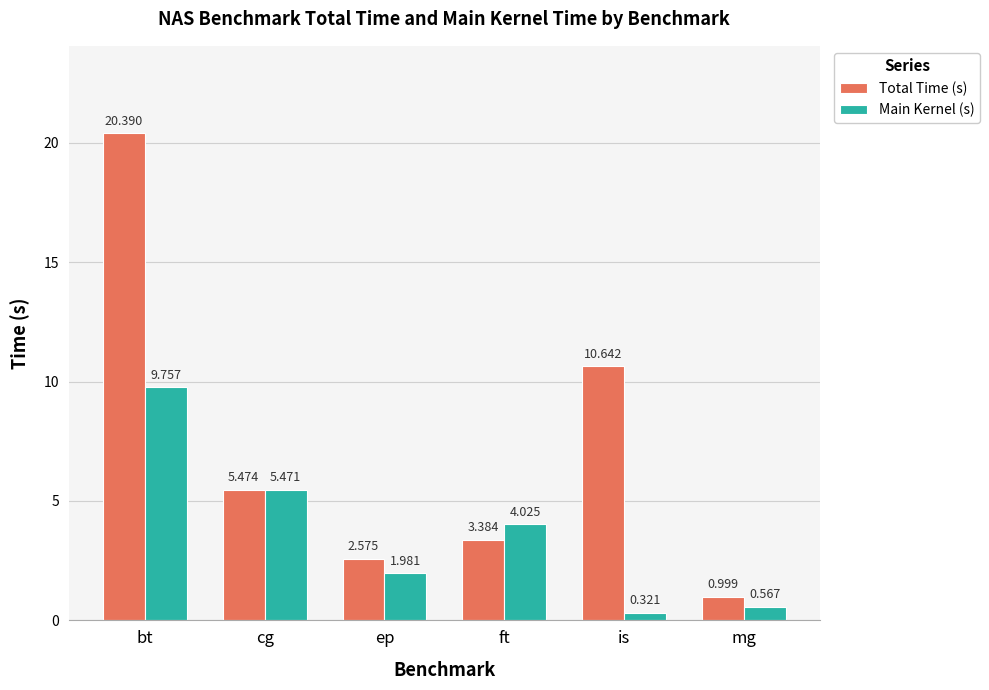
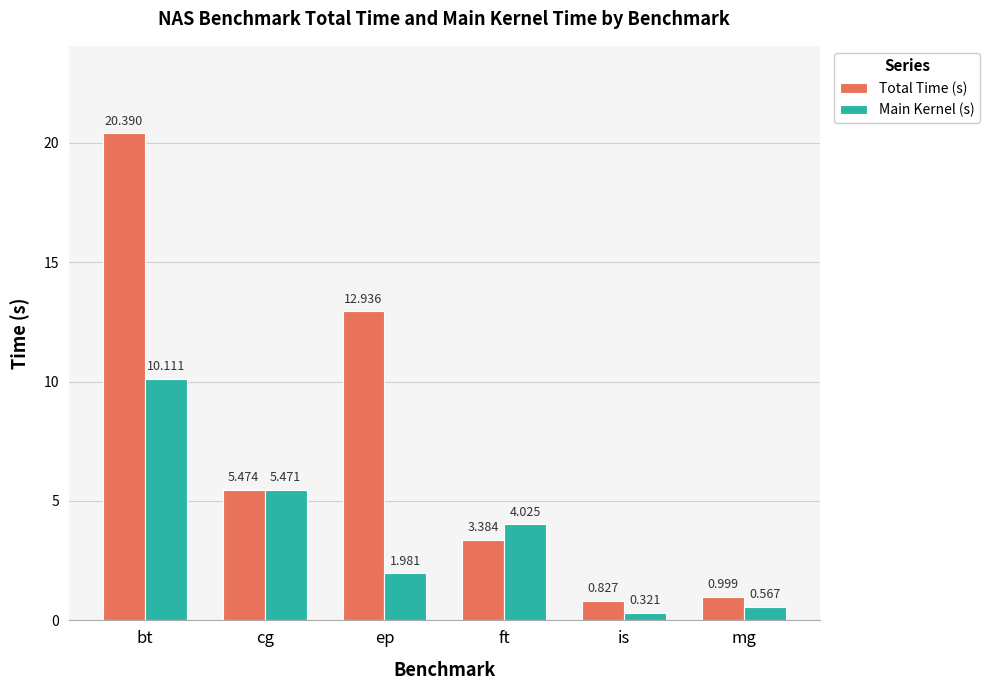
  {
    "Total Time (s)": {
      "bt": 20.390,
      "cg": 5.474,
-     "ep": 2.575,
+     "ep": 12.936,
      "ft": 3.384,
-     "is": 10.642,
+     "is": 0.827,
      "mg": 0.999
    },
    "Main Kernel (s)": {
-     "bt": 9.757,
+     "bt": 10.111,
      "cg": 5.471,
      "ep": 1.981,
      "ft": 4.025,
      "is": 0.321,
      "mg": 0.567
    }
  }
